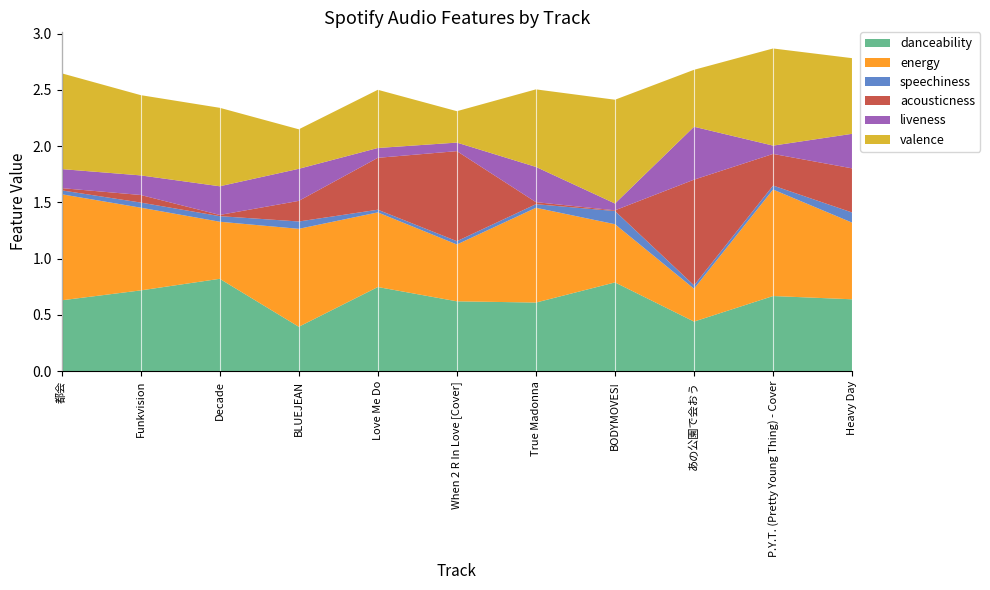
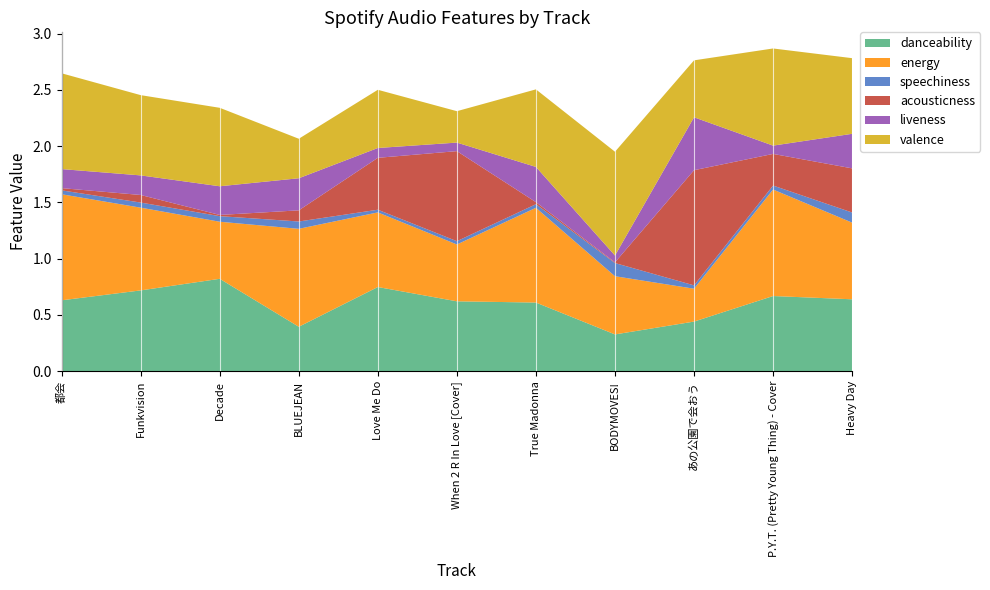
  {
    "danceability": {
      "都会": 0.63,
      "Funkvision": 0.72,
      "Decade": 0.82,
      "BLUEJEAN": 0.40,
      "Love Me Do": 0.75,
      "When 2 R In Love [Cover]": 0.62,
      "True Madonna": 0.61,
-     "BODYMOVES!": 0.79,
+     "BODYMOVES!": 0.33,
      "あの公園で会おう": 0.44,
      "P.Y.T. (Pretty Young Thing) - Cover": 0.67,
      "Heavy Day": 0.64
    },
    "speechiness": {
      "Funkvision": 0.05,
      "BLUEJEAN": 0.07,
      "Love Me Do": 0.02,
      "When 2 R In Love [Cover]": 0.03,
      "あの公園で会おう": 0.03,
      "P.Y.T. (Pretty Young Thing) - Cover": 0.04,
      "Heavy Day": 0.09
    },
    "acousticness": {
      "Funkvision": 0.07,
-     "BLUEJEAN": 0.18,
+     "BLUEJEAN": 0.10,
      "Love Me Do": 0.46,
      "When 2 R In Love [Cover]": 0.80,
-     "あの公園で会おう": 0.94,
+     "あの公園で会おう": 1.02,
      "P.Y.T. (Pretty Young Thing) - Cover": 0.28,
      "Heavy Day": 0.39
    },
    "liveness": {
      "都会": 0.17,
      "Funkvision": 0.17,
      "Decade": 0.25,
      "BLUEJEAN": 0.28,
      "Love Me Do": 0.09,
      "When 2 R In Love [Cover]": 0.08,
      "True Madonna": 0.31,
      "BODYMOVES!": 0.06,
      "あの公園で会おう": 0.47,
      "P.Y.T. (Pretty Young Thing) - Cover": 0.07,
      "Heavy Day": 0.31
    }
  }
